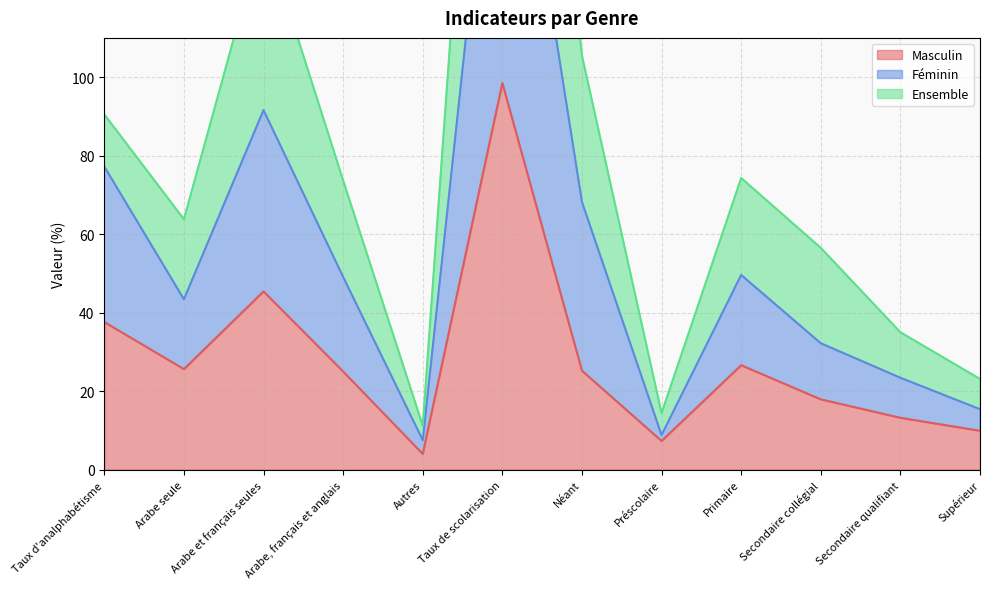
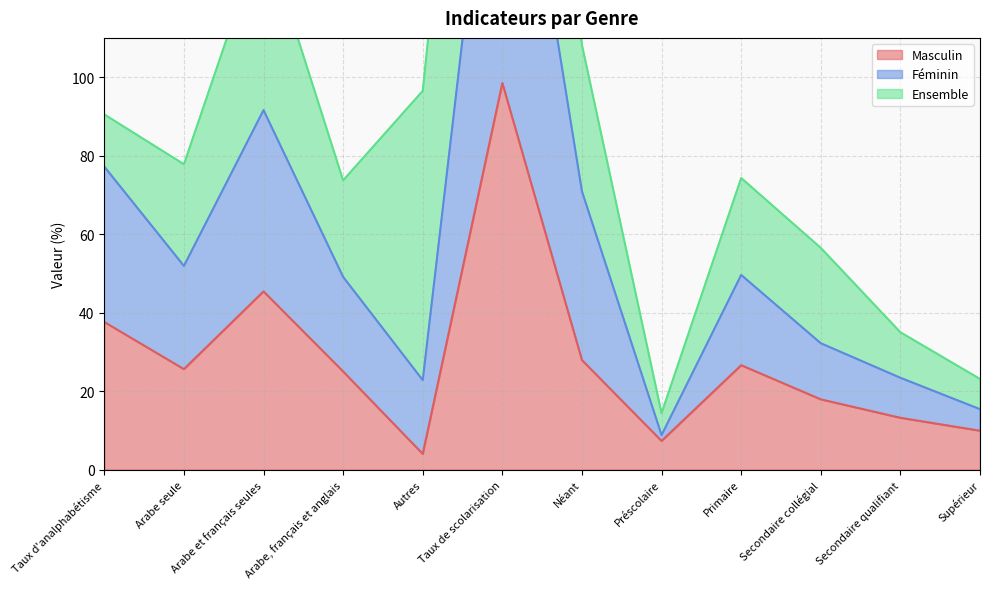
  {
    "Masculin": {
      "Taux d'analphabétisme": 38,
      "Arabe seule": 26,
      "Arabe et français seules": 45,
      "Arabe, français et anglais": 25,
      "Autres": 4,
      "Taux de scolarisation": 99,
-     "Néant": 25,
+     "Néant": 28,
      "Préscolaire": 7,
      "Primaire": 27,
      "Secondaire collégial": 18,
      "Secondaire qualifiant": 13,
      "Supérieur": 10
    },
    "Féminin": {
      "Taux d'analphabétisme": 40,
-     "Arabe seule": 18,
+     "Arabe seule": 26,
      "Arabe et français seules": 46,
      "Arabe, français et anglais": 24,
-     "Autres": 4,
+     "Autres": 19,
      "Néant": 43,
      "Préscolaire": 2,
      "Primaire": 23,
      "Secondaire collégial": 14,
      "Secondaire qualifiant": 10,
      "Supérieur": 6
    },
    "Ensemble": {
      "Taux d'analphabétisme": 13,
-     "Arabe seule": 20,
+     "Arabe seule": 26,
      "Arabe, français et anglais": 25,
-     "Autres": 4,
+     "Autres": 74,
      "Néant": 37,
      "Préscolaire": 6,
      "Primaire": 25,
      "Secondaire collégial": 24,
      "Secondaire qualifiant": 12,
      "Supérieur": 8
    }
  }
